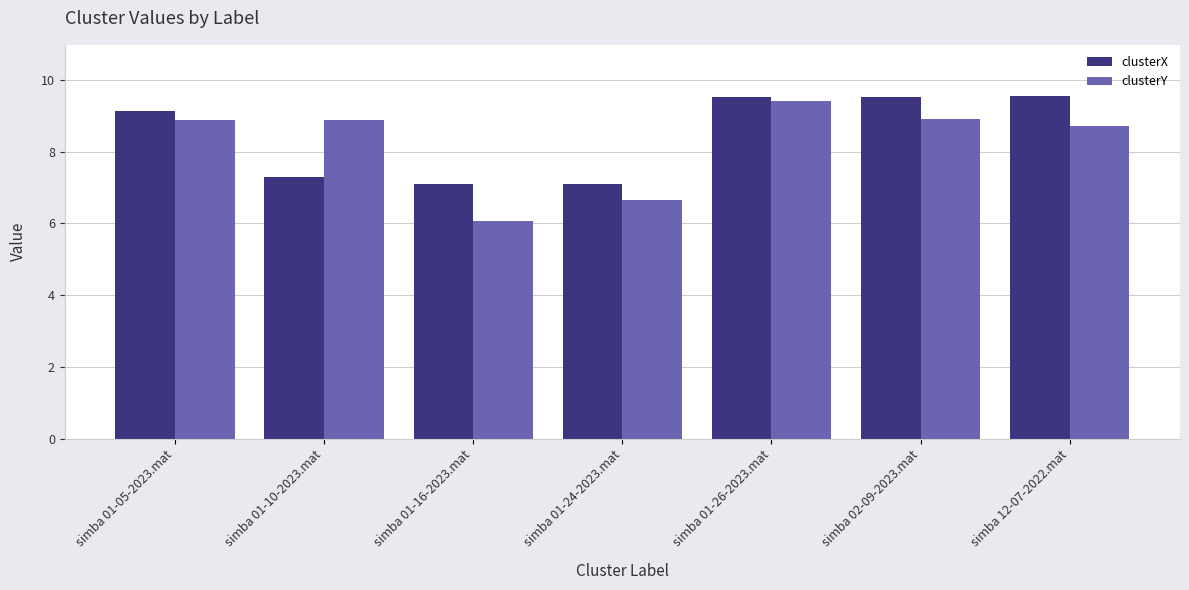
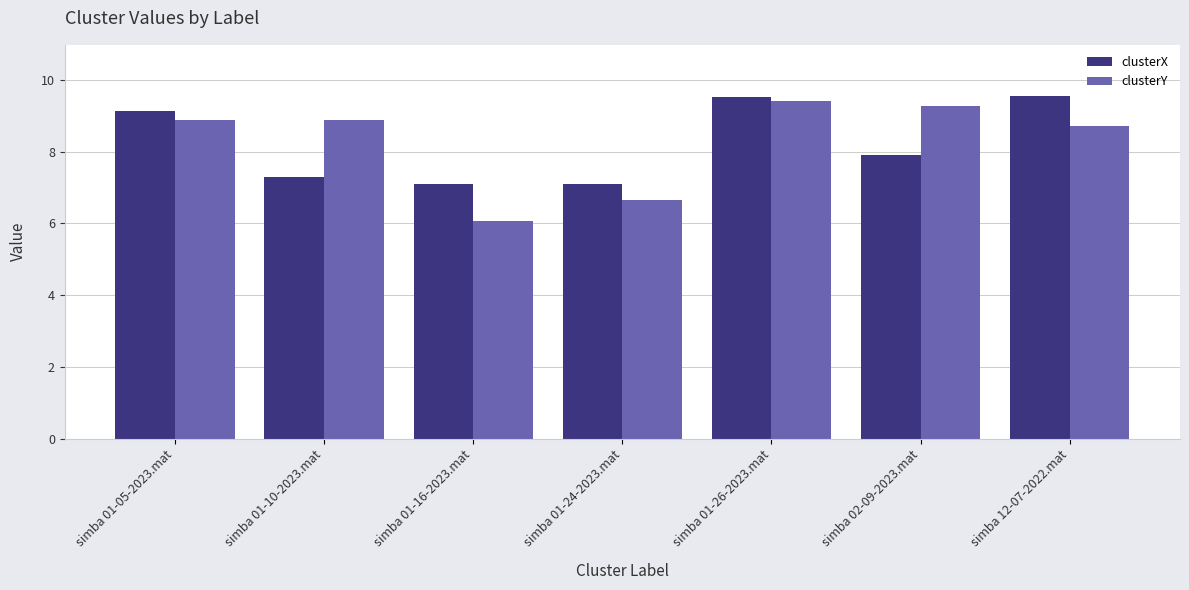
  {
    "clusterX": {
      "simba 01-05-2023.mat": 9.1,
      "simba 01-10-2023.mat": 7.3,
      "simba 01-16-2023.mat": 7.1,
      "simba 01-24-2023.mat": 7.1,
      "simba 01-26-2023.mat": 9.5,
-     "simba 02-09-2023.mat": 9.5,
+     "simba 02-09-2023.mat": 7.9,
      "simba 12-07-2022.mat": 9.5
    },
    "clusterY": {
      "simba 01-05-2023.mat": 8.9,
      "simba 01-10-2023.mat": 8.9,
      "simba 01-16-2023.mat": 6.1,
      "simba 01-24-2023.mat": 6.7,
      "simba 01-26-2023.mat": 9.4,
-     "simba 02-09-2023.mat": 8.9,
+     "simba 02-09-2023.mat": 9.3,
      "simba 12-07-2022.mat": 8.7
    }
  }
